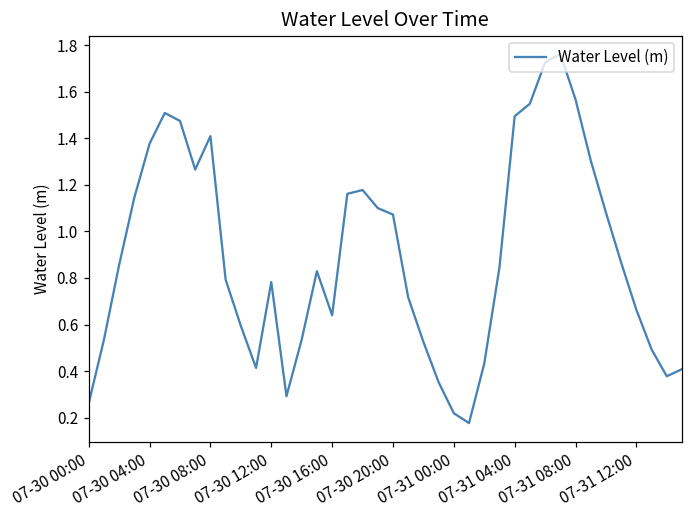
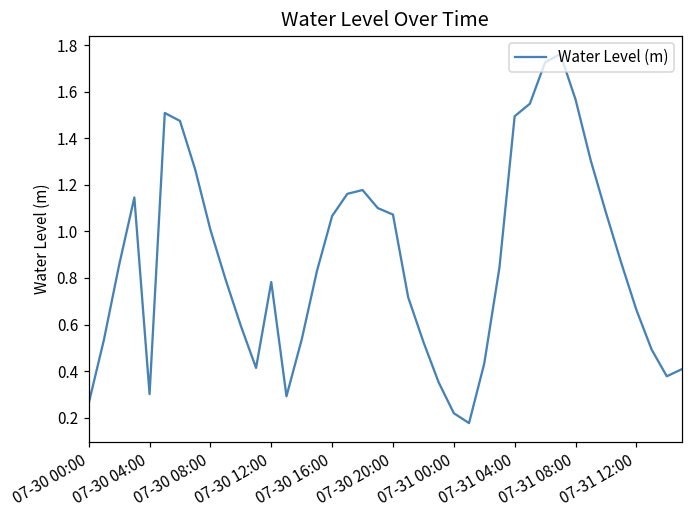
  {
    "07-30 00:00": 0.26,
-   "07-30 04:00": 1.38,
-   "07-30 08:00": 1.41,
+   "07-30 04:00": 0.30,
+   "07-30 08:00": 1.01,
    "07-30 12:00": 0.78,
-   "07-30 16:00": 0.64,
+   "07-30 16:00": 1.07,
    "07-30 20:00": 1.07,
    "07-31 00:00": 0.22,
    "07-31 04:00": 1.49,
    "07-31 08:00": 1.57,
    "07-31 12:00": 0.66
  }
